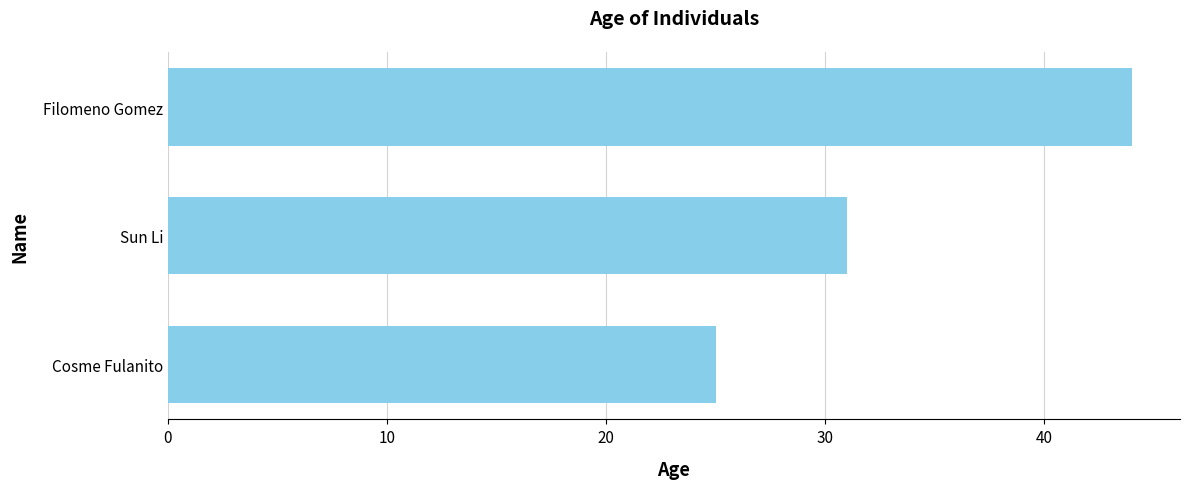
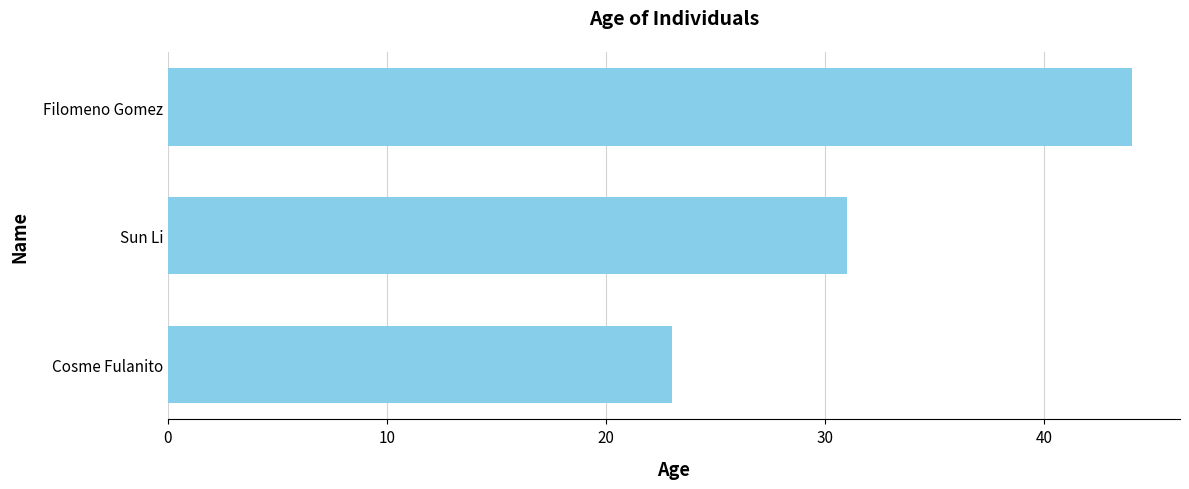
  {
    "Filomeno Gomez": 44,
    "Sun Li": 31,
-   "Cosme Fulanito": 25
+   "Cosme Fulanito": 23
  }
